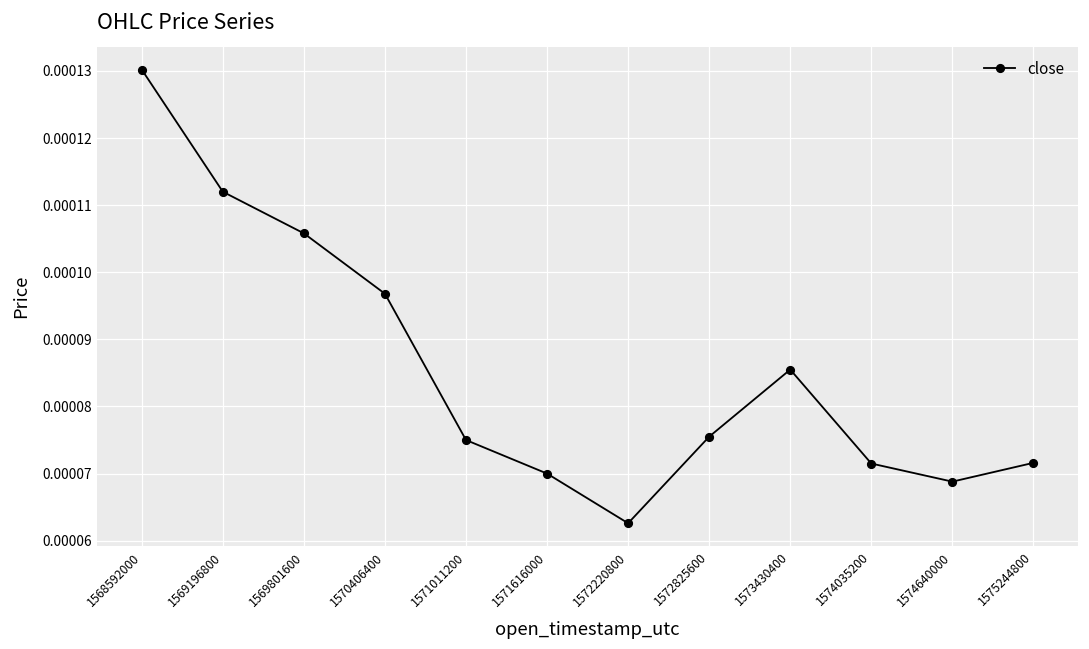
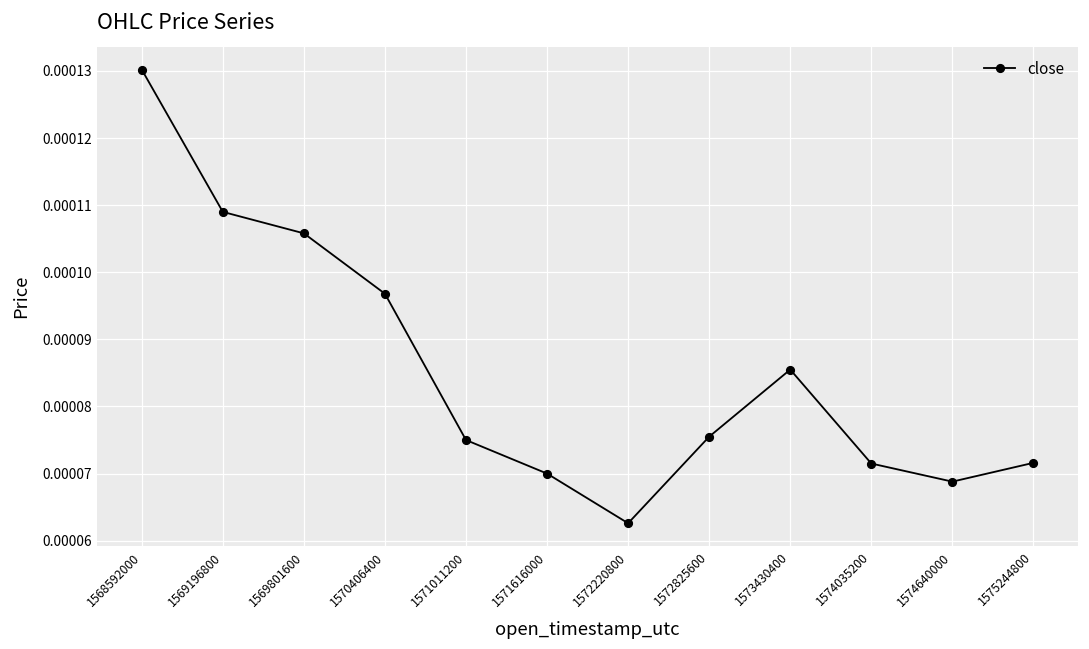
  {
    "1568592000": 0.000130,
-   "1569196800": 0.000112,
+   "1569196800": 0.000109,
    "1569801600": 0.000106,
    "1570406400": 0.000097,
    "1571011200": 0.000075,
    "1571616000": 0.000070,
    "1572220800": 0.000063,
    "1572825600": 0.000076,
    "1573430400": 0.000086,
    "1574035200": 0.000072,
    "1574640000": 0.000069,
    "1575244800": 0.000072
  }
